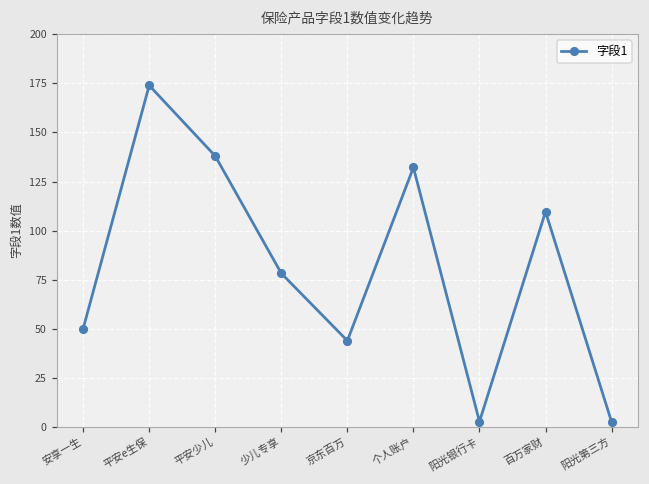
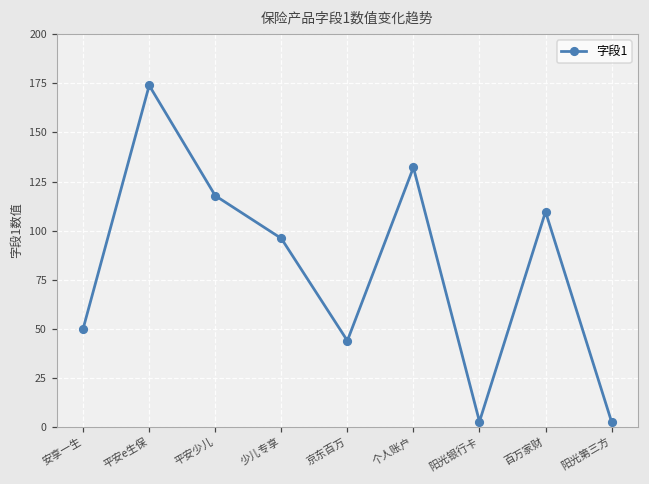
  {
    "安享一生": 50,
    "平安e生保": 174,
-   "平安少儿": 138,
-   "少儿专享": 78,
+   "平安少儿": 118,
+   "少儿专享": 96,
    "京东百万": 44,
    "个人账户": 132,
    "阳光银行卡": 3,
    "百万家财": 110,
    "阳光第三方": 3
  }
